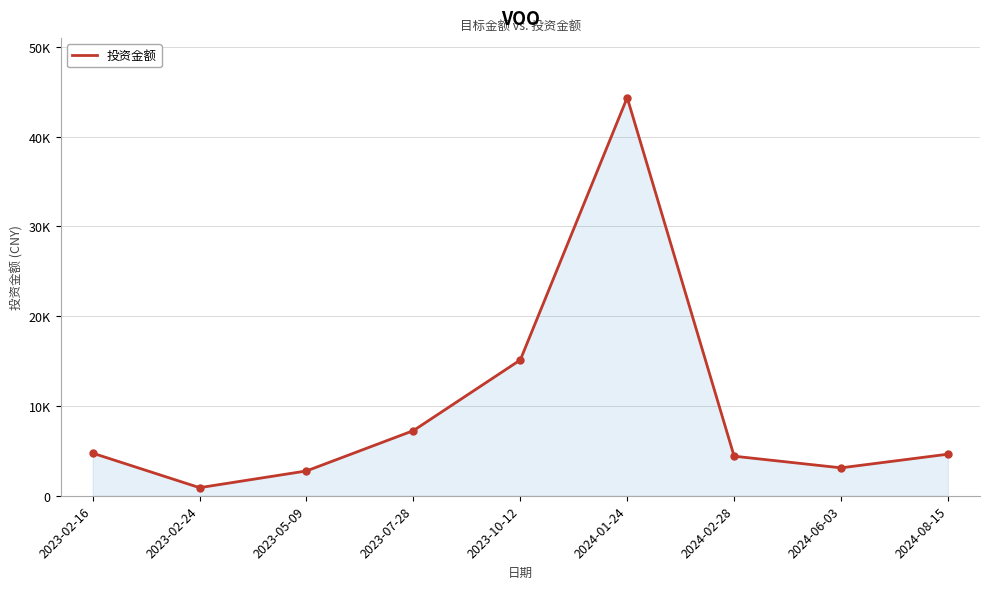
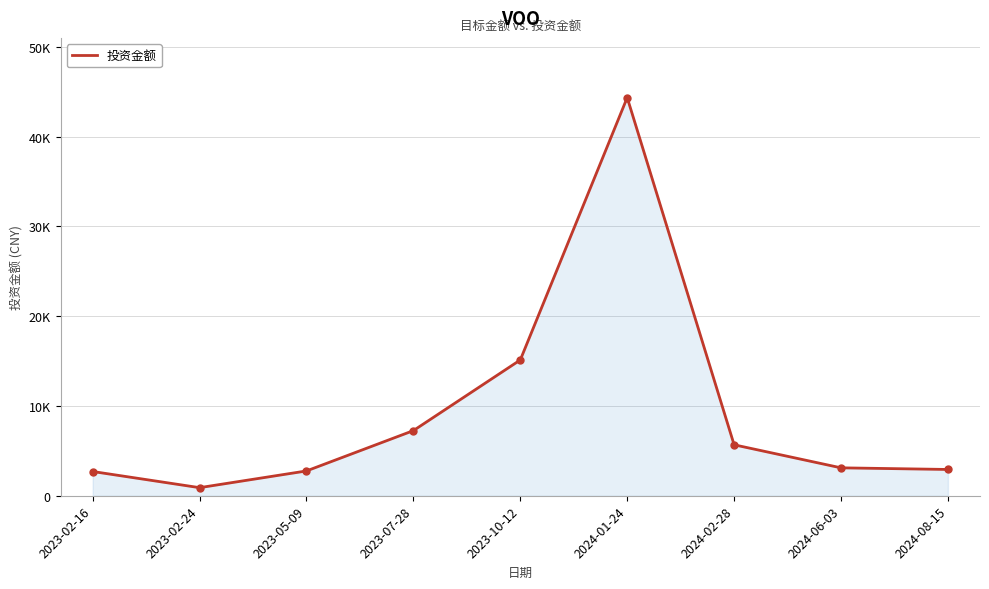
  {
-   "2023-02-16": 5000,
+   "2023-02-16": 3000,
    "2023-02-24": 1000,
    "2023-05-09": 3000,
    "2023-07-28": 7000,
    "2023-10-12": 15000,
    "2024-01-24": 44000,
-   "2024-02-28": 4000,
+   "2024-02-28": 6000,
    "2024-06-03": 3000,
-   "2024-08-15": 5000
+   "2024-08-15": 3000
  }
